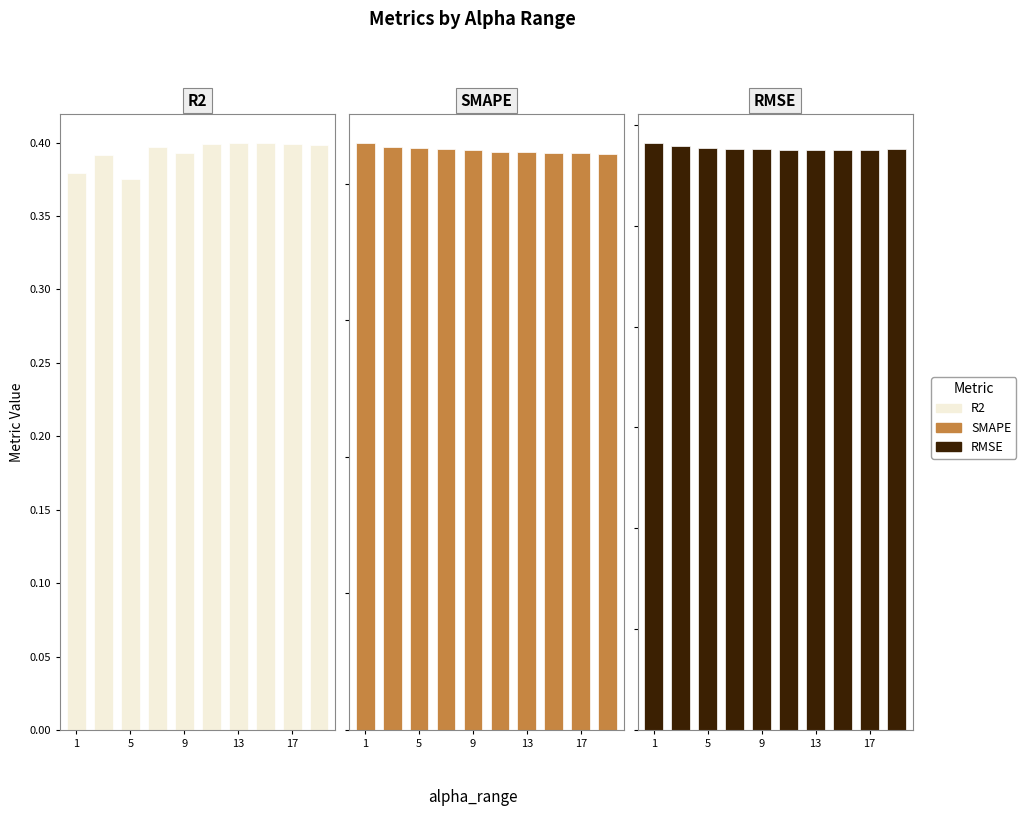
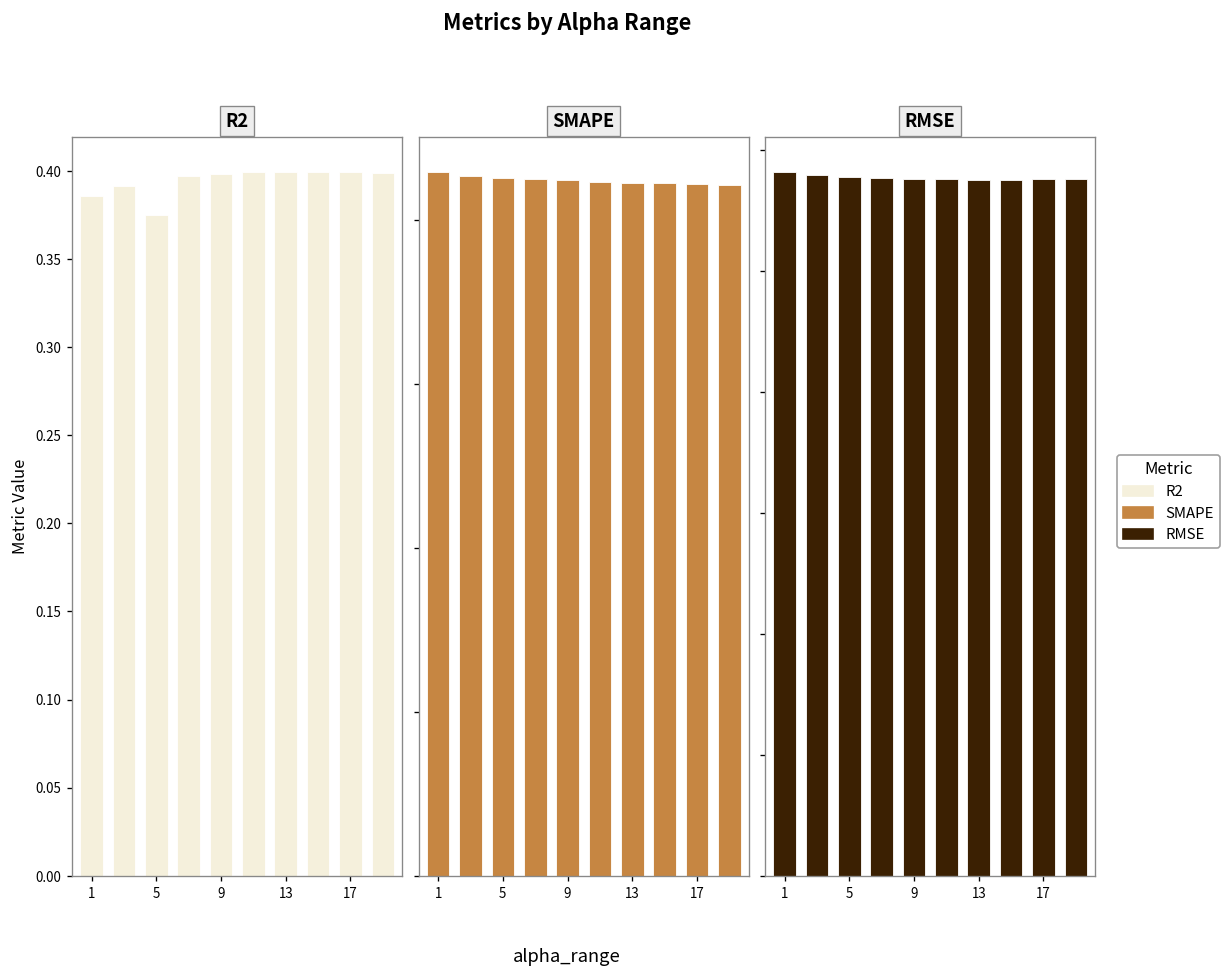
  {
    "R2": {
-     "1": 0.380,
+     "1": 0.386,
      "5": 0.375,
-     "9": 0.393,
+     "9": 0.398,
      "13": 0.399,
      "17": 0.399
    }
  }
